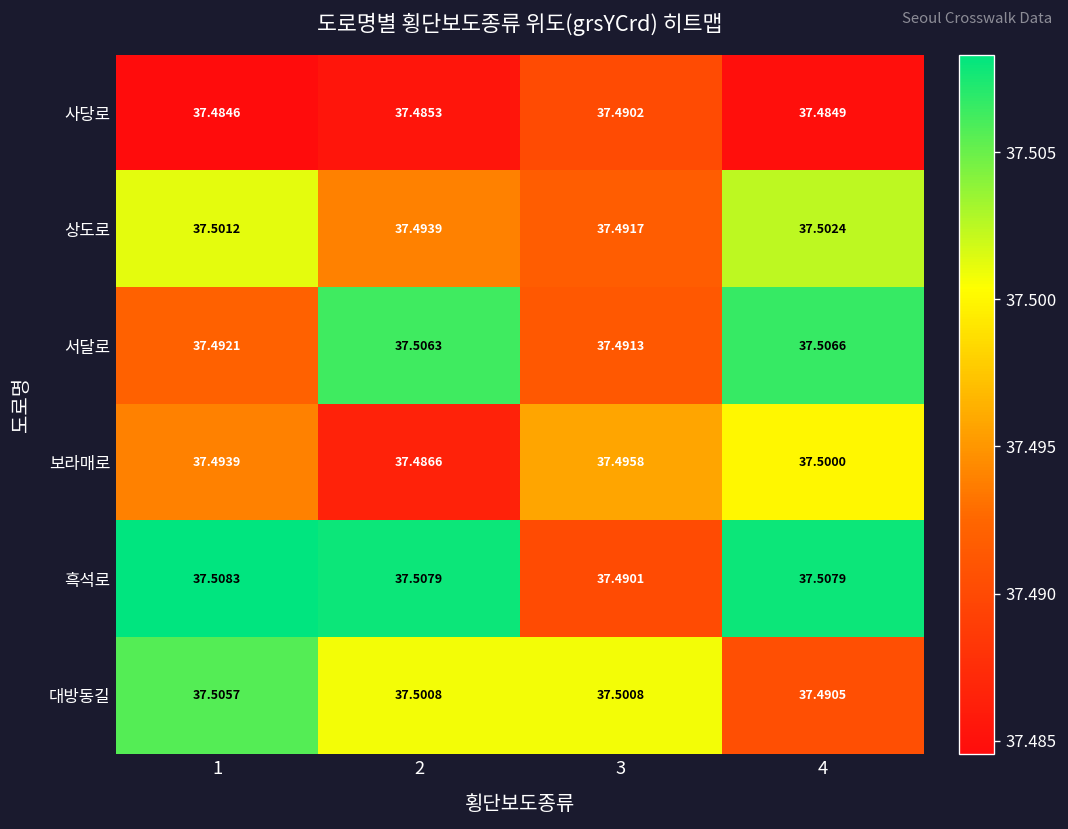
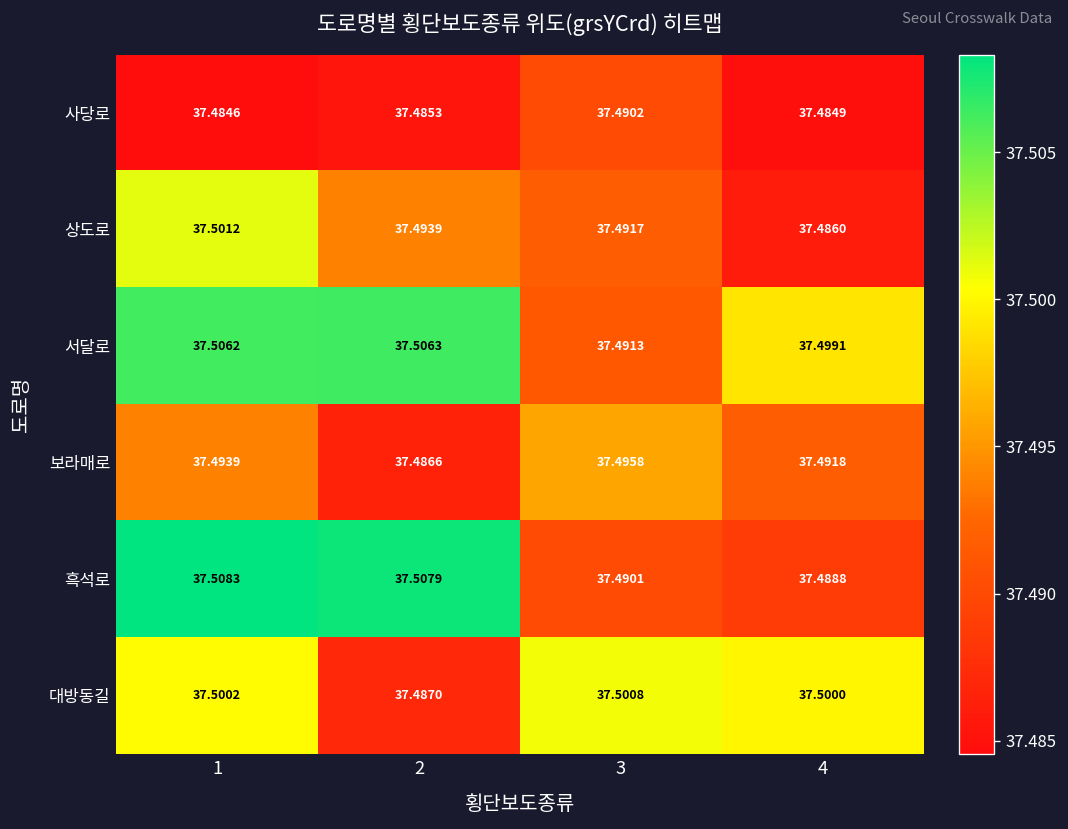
  {
    "사당로": {
      "1": 37.4846,
      "2": 37.4853,
      "3": 37.4902,
      "4": 37.4849
    },
    "상도로": {
      "1": 37.5012,
      "2": 37.4939,
      "3": 37.4917,
-     "4": 37.5024
+     "4": 37.4860
    },
    "서달로": {
-     "1": 37.4921,
+     "1": 37.5062,
      "2": 37.5063,
      "3": 37.4913,
-     "4": 37.5066
+     "4": 37.4991
    },
    "보라매로": {
      "1": 37.4939,
      "2": 37.4866,
      "3": 37.4958,
-     "4": 37.5000
+     "4": 37.4918
    },
    "흑석로": {
      "1": 37.5083,
      "2": 37.5079,
      "3": 37.4901,
-     "4": 37.5079
+     "4": 37.4888
    },
    "대방동길": {
-     "1": 37.5057,
-     "2": 37.5008,
+     "1": 37.5002,
+     "2": 37.4870,
      "3": 37.5008,
-     "4": 37.4905
+     "4": 37.5000
    }
  }
